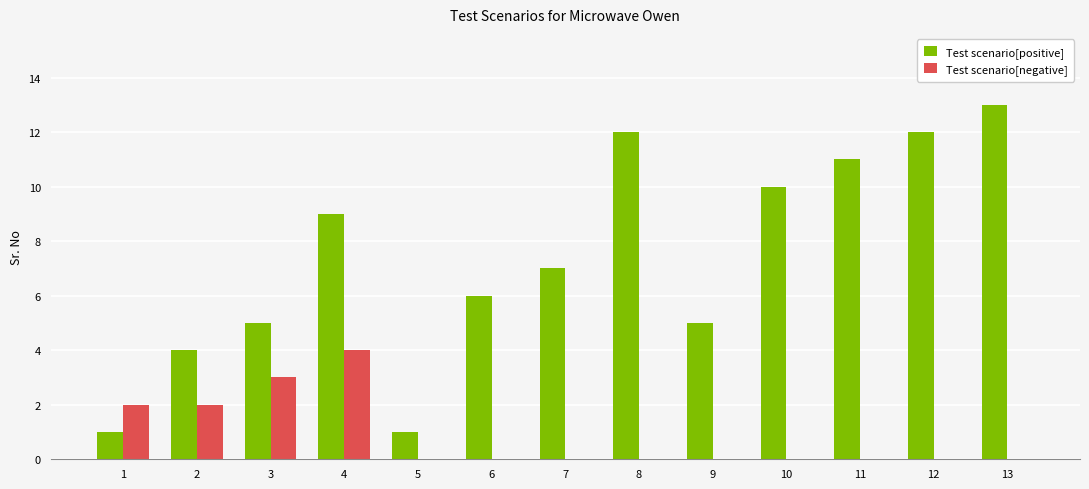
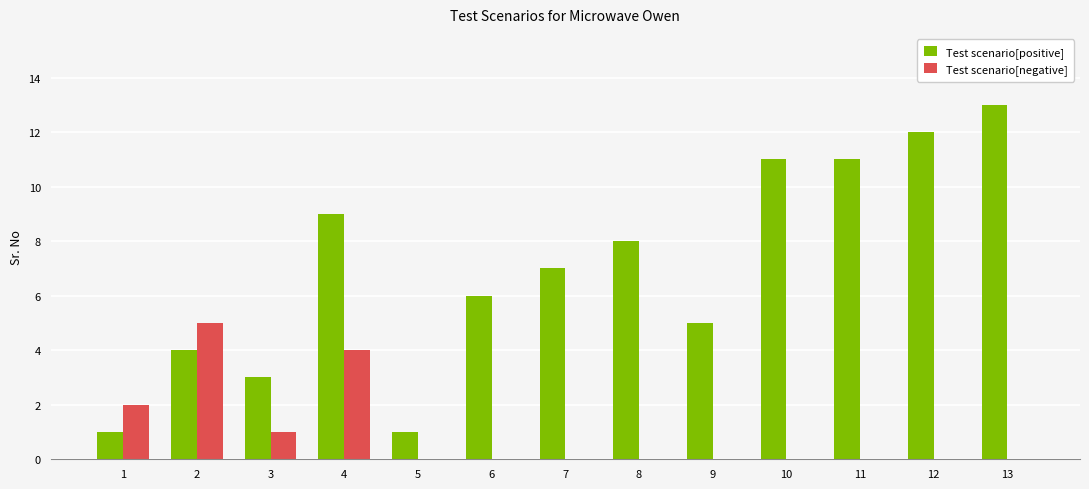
  {
    "Test scenario[positive]": {
      "1": 1,
      "2": 4,
-     "3": 5,
+     "3": 3,
      "4": 9,
      "5": 1,
      "6": 6,
      "7": 7,
-     "8": 12,
+     "8": 8,
      "9": 5,
-     "10": 10,
+     "10": 11,
      "11": 11,
      "12": 12,
      "13": 13
    },
    "Test scenario[negative]": {
      "1": 2,
-     "2": 2,
-     "3": 3,
+     "2": 5,
+     "3": 1,
      "4": 4,
      "5": 0,
      "6": 0,
      "7": 0,
      "8": 0,
      "9": 0,
      "10": 0,
      "11": 0,
      "12": 0,
      "13": 0
    }
  }
